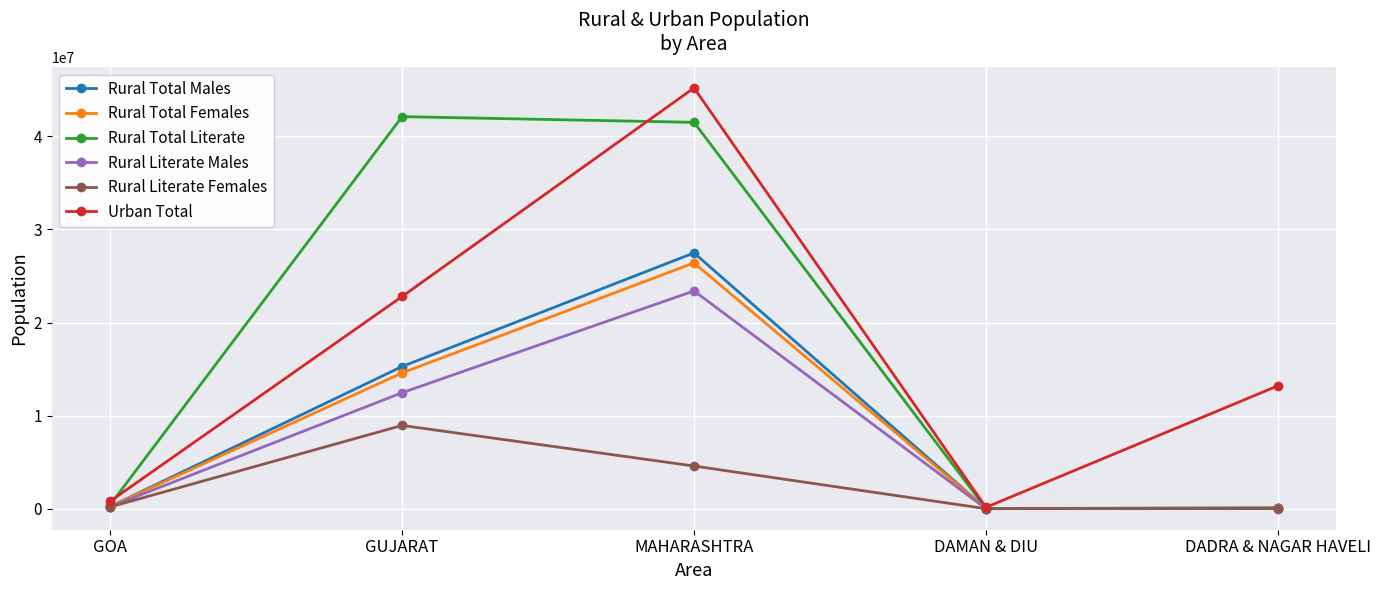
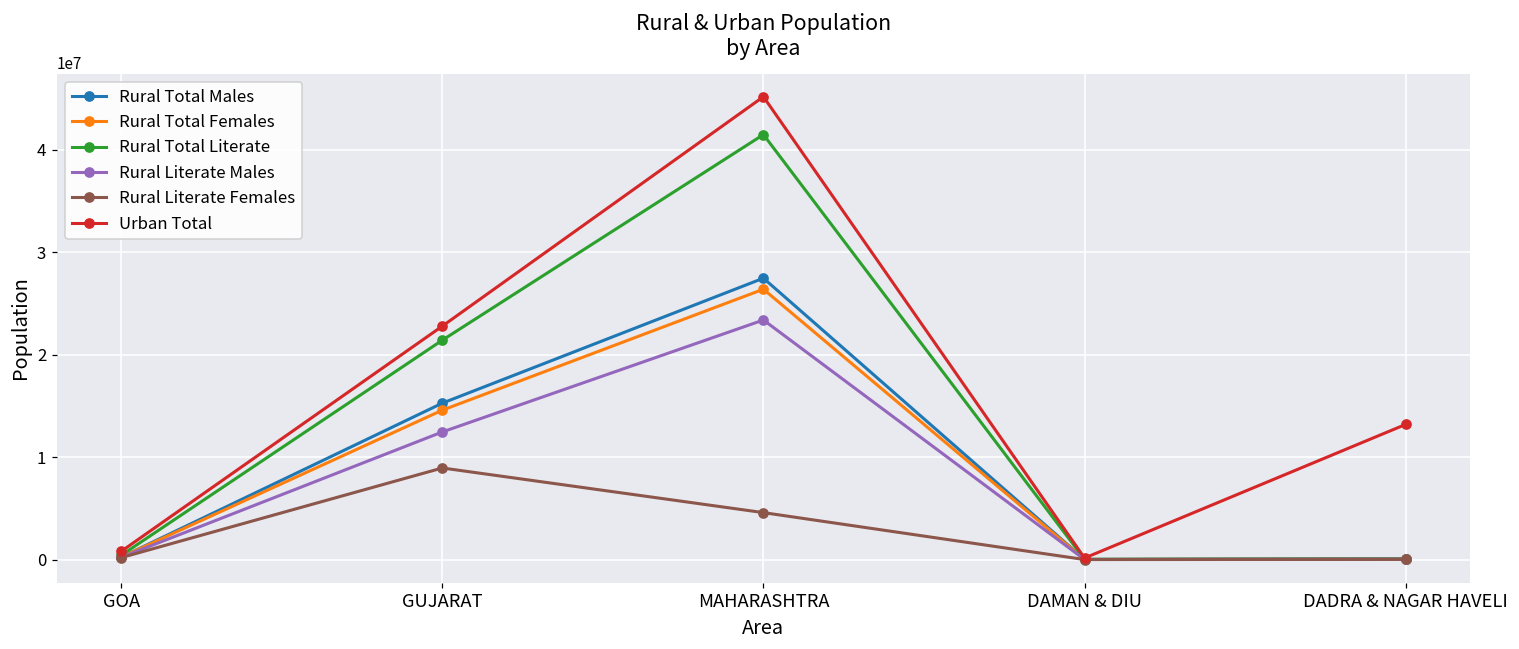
  {
    "Rural Total Males": {
      "GUJARAT": 15000000,
      "MAHARASHTRA": 27000000
    },
    "Rural Total Females": {
      "GUJARAT": 15000000,
      "MAHARASHTRA": 26000000
    },
    "Rural Total Literate": {
-     "GUJARAT": 42000000,
+     "GUJARAT": 21000000,
      "MAHARASHTRA": 41000000
    },
    "Rural Literate Males": {
      "GUJARAT": 12000000,
      "MAHARASHTRA": 23000000
    },
    "Rural Literate Females": {
      "GUJARAT": 9000000,
      "MAHARASHTRA": 5000000
    },
    "Urban Total": {
      "GOA": 1000000,
      "GUJARAT": 23000000,
      "MAHARASHTRA": 45000000,
      "DADRA & NAGAR HAVELI": 13000000
    }
  }
